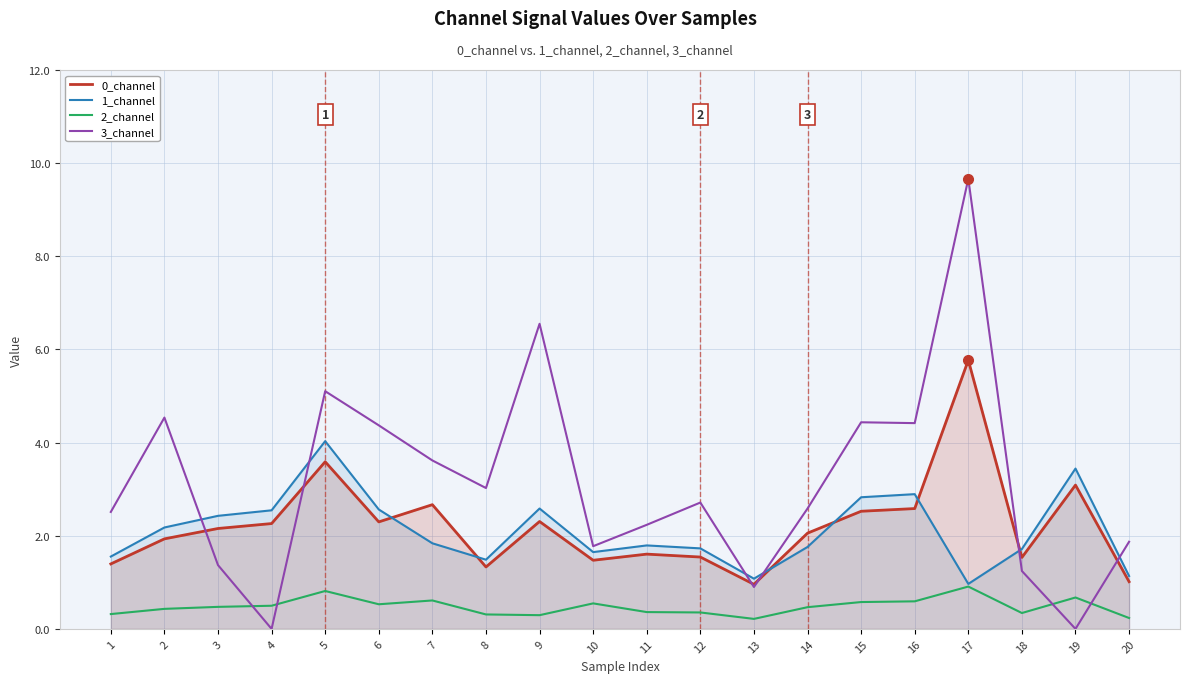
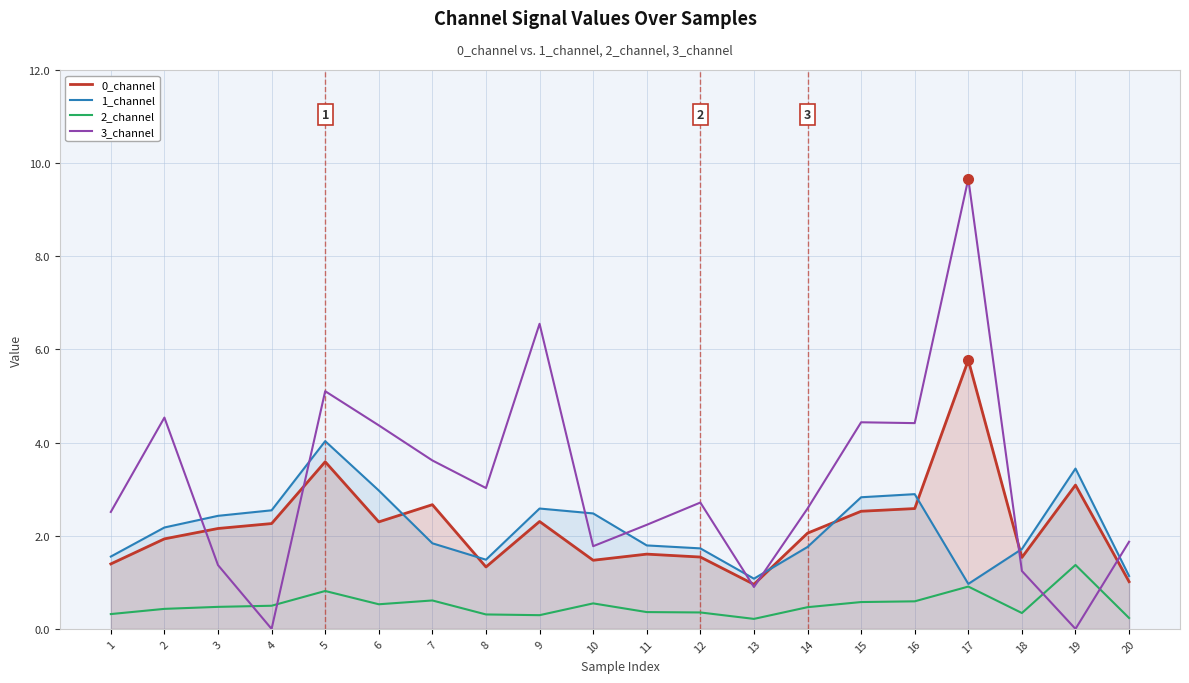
  {
    "1_channel": {
      "1": 1.6,
      "2": 2.2,
      "3": 2.4,
      "4": 2.5,
      "5": 4.0,
-     "6": 2.6,
+     "6": 3.0,
      "7": 1.8,
      "8": 1.5,
      "9": 2.6,
-     "10": 1.6,
+     "10": 2.5,
      "11": 1.8,
      "12": 1.7,
      "13": 1.1,
      "14": 1.8,
      "15": 2.8,
      "16": 2.9,
      "17": 1.0,
      "18": 1.7,
      "19": 3.4,
      "20": 1.1
    },
    "2_channel": {
      "1": 0.3,
      "2": 0.4,
      "3": 0.5,
      "4": 0.5,
      "5": 0.8,
      "6": 0.5,
      "7": 0.6,
      "8": 0.3,
      "9": 0.3,
      "10": 0.5,
      "11": 0.4,
      "12": 0.4,
      "13": 0.2,
      "14": 0.5,
      "15": 0.6,
      "16": 0.6,
      "17": 0.9,
      "18": 0.3,
-     "19": 0.7,
+     "19": 1.4,
      "20": 0.2
    },
    "3_channel": {
      "1": 2.5,
      "2": 4.5,
      "3": 1.4,
      "4": 0.0,
      "5": 5.1,
      "6": 4.4,
      "7": 3.6,
      "8": 3.0,
      "9": 6.6,
      "10": 1.8,
      "11": 2.2,
      "12": 2.7,
      "13": 0.9,
      "14": 2.6,
      "15": 4.4,
      "16": 4.4,
      "18": 1.2,
      "19": 0.0,
      "20": 1.9
    }
  }
